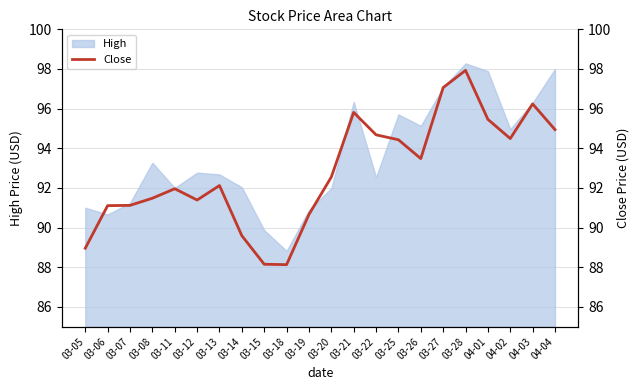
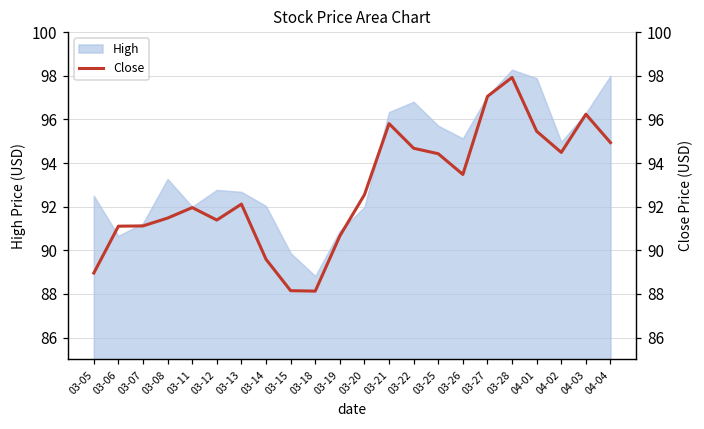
  {
    "High": {
-     "03-05": 91.0,
+     "03-05": 92.5,
      "03-06": 90.7,
      "03-07": 91.2,
      "03-08": 93.3,
      "03-11": 92.0,
      "03-12": 92.8,
      "03-13": 92.7,
      "03-14": 92.0,
      "03-15": 89.9,
      "03-18": 88.8,
      "03-19": 90.9,
      "03-20": 92.0,
      "03-21": 96.3,
-     "03-22": 92.5,
+     "03-22": 96.8,
      "03-25": 95.7,
      "03-26": 95.1,
      "03-27": 97.1,
      "03-28": 98.3,
      "04-01": 97.9,
      "04-02": 95.0,
      "04-03": 96.3,
      "04-04": 98.0
    },
    "Close": {
      "03-05": 89.0,
      "03-06": 91.1,
      "03-07": 91.1,
      "03-08": 91.5,
      "03-11": 92.0,
      "03-12": 91.4,
      "03-13": 92.1,
      "03-14": 89.6,
      "03-15": 88.2,
      "03-18": 88.1,
      "03-19": 90.7,
      "03-20": 92.6,
      "03-21": 95.8,
      "03-22": 94.7,
      "03-25": 94.4,
      "03-26": 93.5,
      "03-27": 97.1,
      "03-28": 97.9,
      "04-01": 95.5,
      "04-02": 94.5,
      "04-03": 96.2,
      "04-04": 94.9
    }
  }
